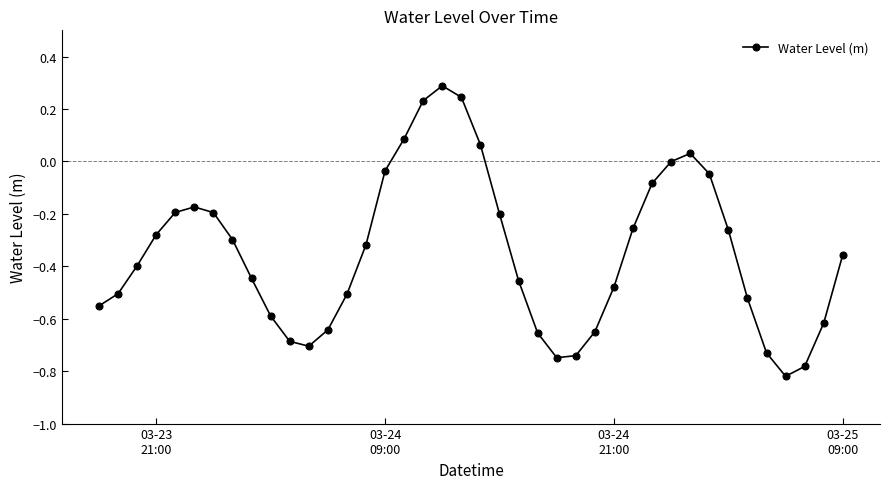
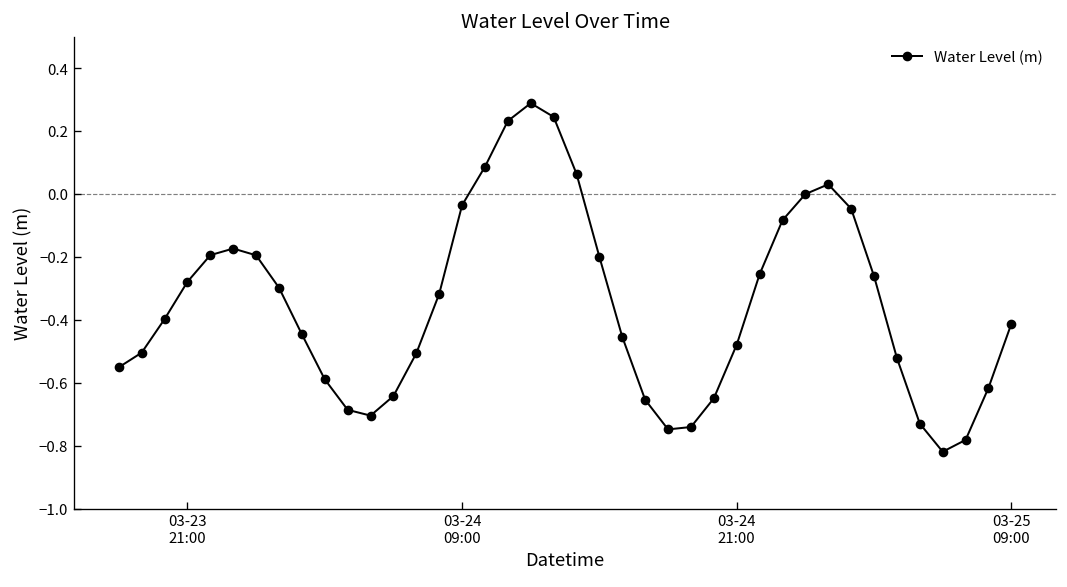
  {
    "03-23 21:00": -0.28,
    "03-24 09:00": -0.04,
    "03-24 21:00": -0.48,
-   "03-25 09:00": -0.36
+   "03-25 09:00": -0.41
  }
